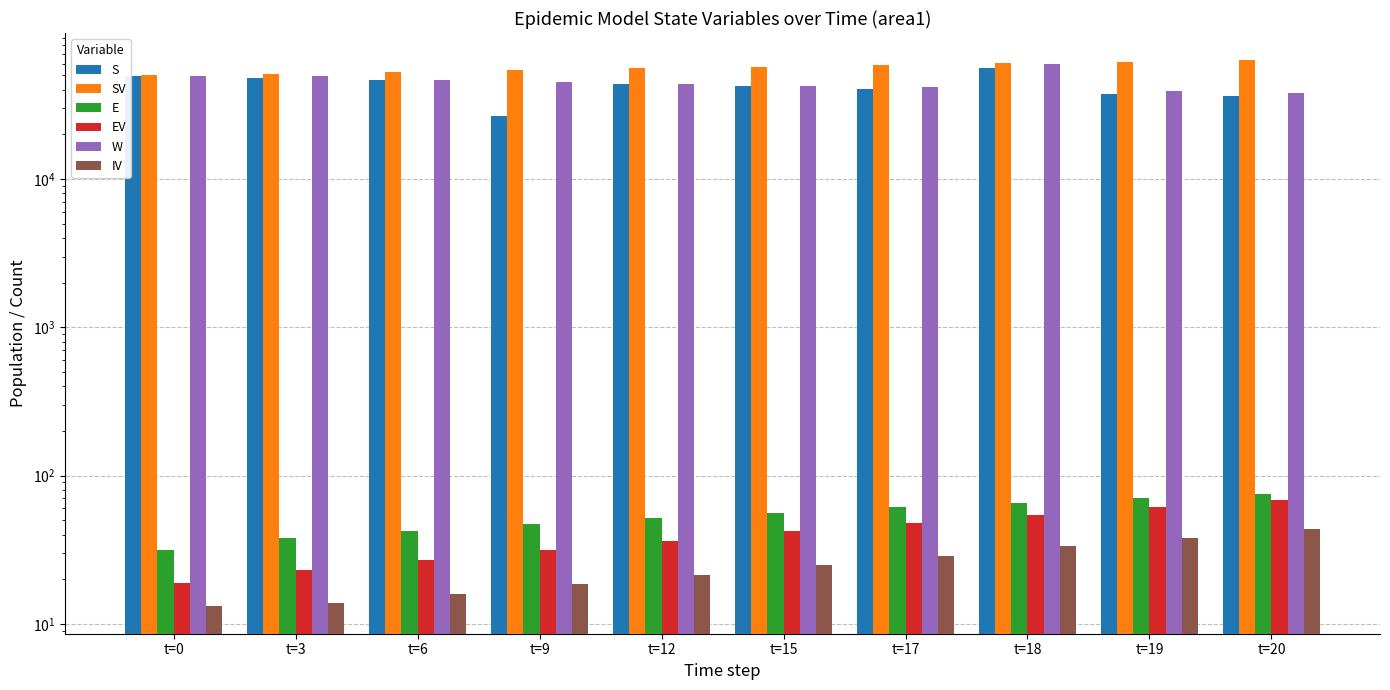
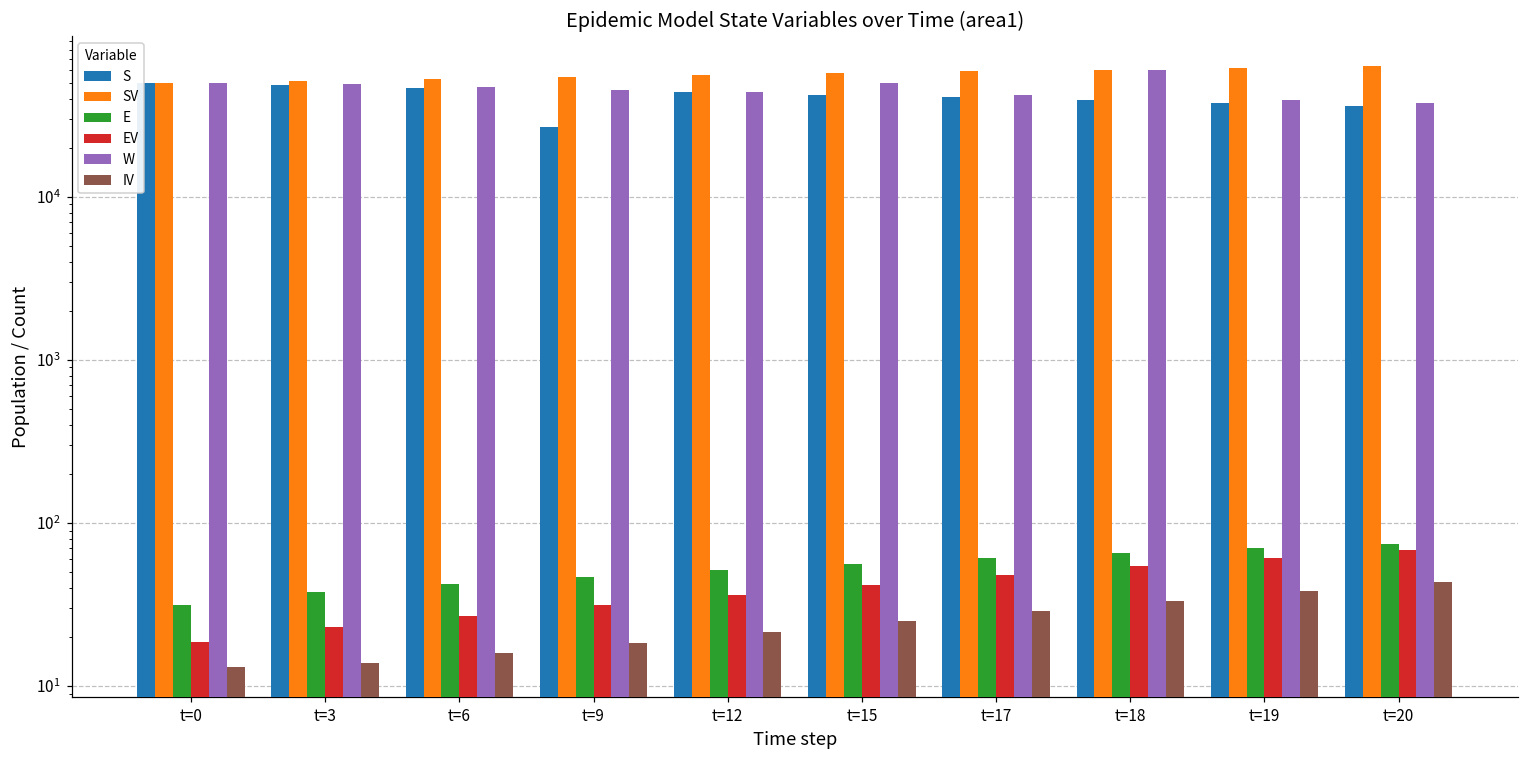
  {
    "S": {
      "t=0": 50000,
      "t=3": 48000,
      "t=6": 47000,
      "t=9": 27000,
      "t=12": 44000,
      "t=15": 42000,
      "t=17": 41000,
-     "t=18": 56000,
+     "t=18": 39000,
      "t=19": 38000,
      "t=20": 36000
    },
    "SV": {
      "t=0": 50000,
      "t=3": 51000,
      "t=6": 53000,
      "t=9": 54000,
      "t=12": 56000,
      "t=15": 57000,
      "t=17": 59000,
      "t=18": 60000,
      "t=19": 62000,
      "t=20": 63000
    },
    "E": {
      "t=0": 31,
      "t=3": 38,
      "t=6": 42,
      "t=9": 47,
      "t=12": 52,
      "t=15": 56,
      "t=17": 61,
      "t=18": 70,
      "t=19": 70,
      "t=20": 70
    },
    "EV": {
      "t=0": 19,
      "t=3": 23,
      "t=6": 27,
      "t=9": 31,
      "t=12": 36,
      "t=15": 42,
      "t=17": 48,
      "t=18": 54,
      "t=19": 61,
      "t=20": 70
    },
    "W": {
      "t=0": 50000,
      "t=3": 49000,
      "t=6": 47000,
      "t=9": 45000,
      "t=12": 44000,
-     "t=15": 42000,
+     "t=15": 50000,
      "t=17": 42000,
      "t=18": 60000,
      "t=19": 39000,
      "t=20": 38000
    },
    "IV": {
      "t=0": 13,
      "t=3": 14,
      "t=6": 16,
      "t=9": 18,
      "t=12": 21,
      "t=15": 25,
      "t=17": 29,
      "t=18": 33,
      "t=19": 38,
      "t=20": 44
    }
  }
